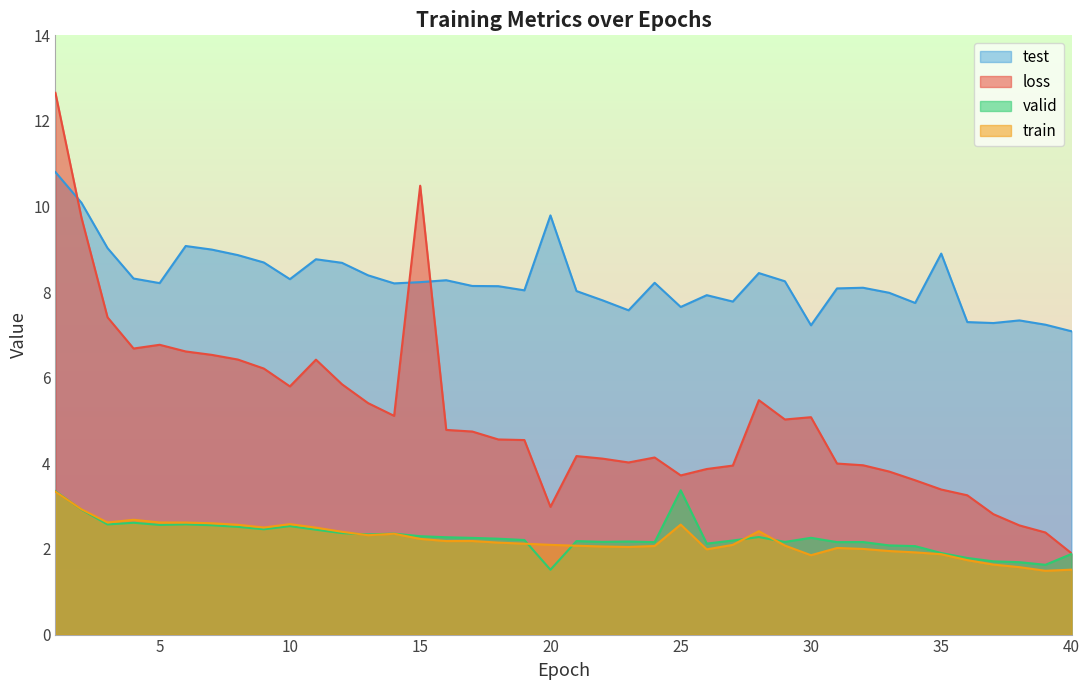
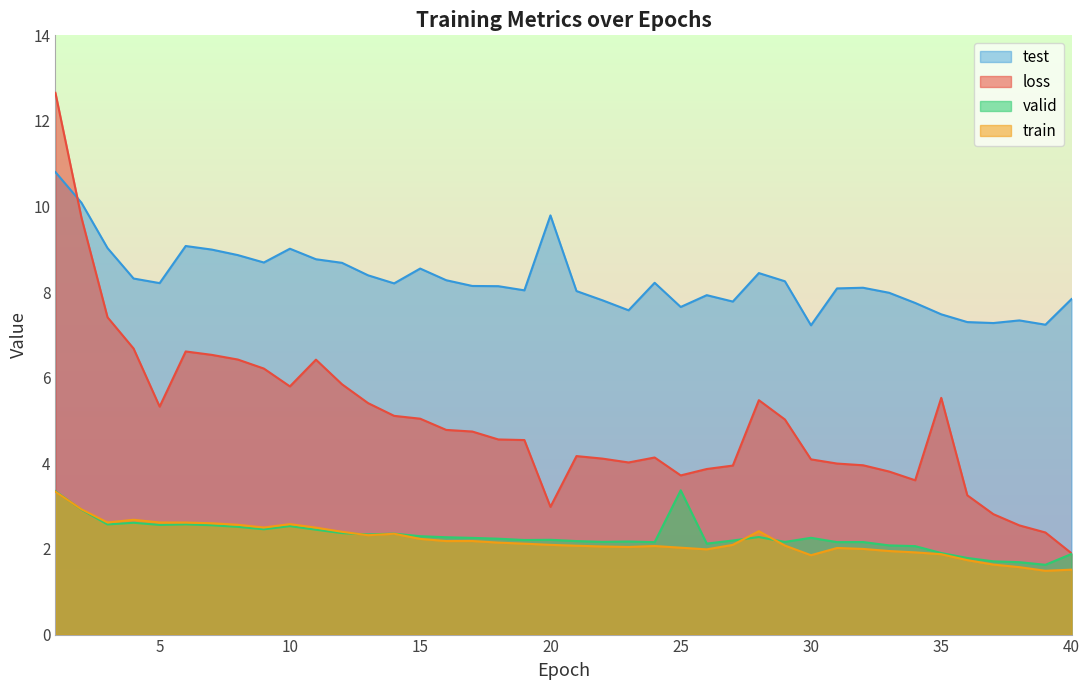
  {
    "test": {
      "5": 8.2,
-     "10": 8.3,
-     "15": 8.2,
+     "10": 9.0,
+     "15": 8.6,
      "20": 9.8,
      "25": 7.7,
      "30": 7.2,
-     "35": 8.9,
-     "40": 7.1
+     "35": 7.5,
+     "40": 7.8
    },
    "loss": {
-     "5": 6.8,
+     "5": 5.3,
      "10": 5.8,
-     "15": 10.5,
+     "15": 5.0,
      "20": 3.0,
      "25": 3.7,
-     "30": 5.1,
-     "35": 3.4
+     "30": 4.1,
+     "35": 5.5
    },
    "valid": {
      "15": 2.3,
-     "20": 1.5,
+     "20": 2.2,
      "25": 3.4,
      "30": 2.3
    },
    "train": {
      "15": 2.2,
      "20": 2.1,
-     "25": 2.6,
+     "25": 2.0,
      "30": 1.9,
      "40": 1.5
    }
  }
